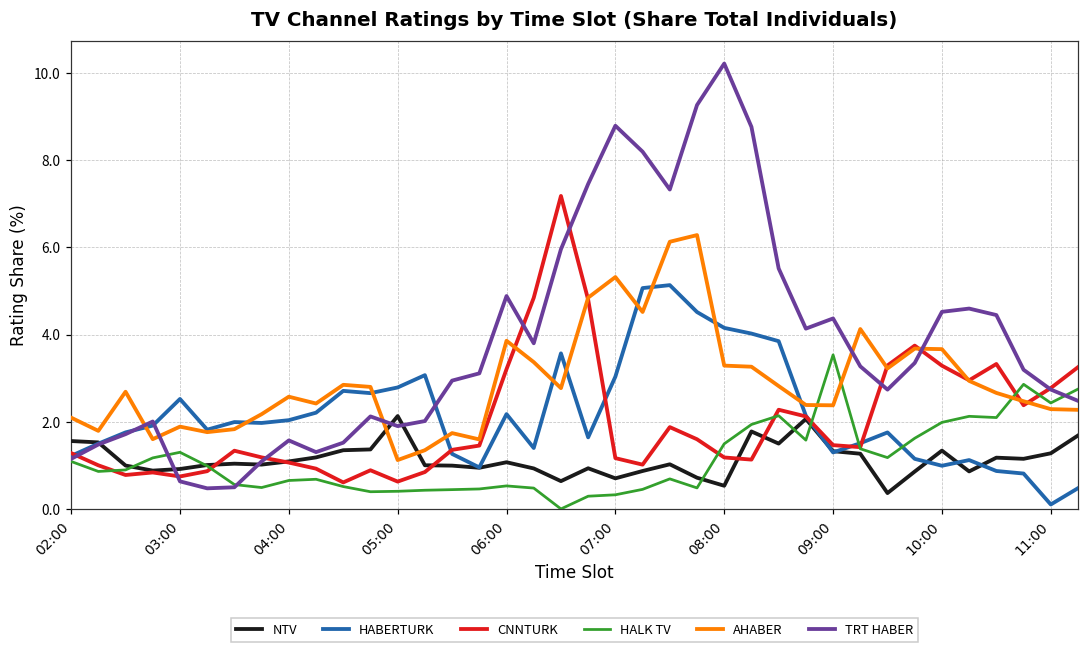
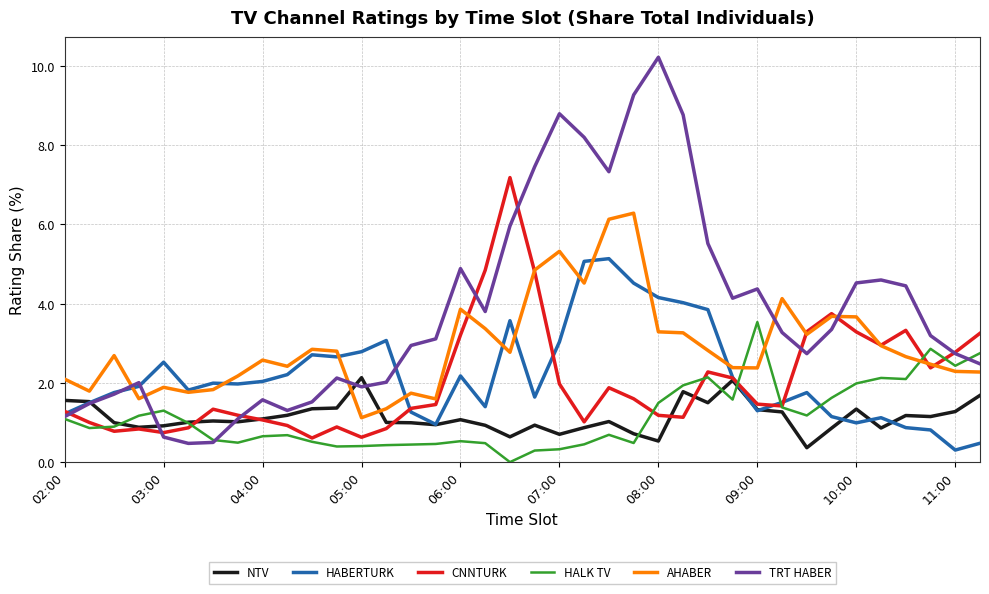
  {
    "NTV": {
      "02:00": 1.6,
      "03:00": 0.9,
      "05:00": 2.1,
      "06:00": 1.1,
      "07:00": 0.7,
      "08:00": 0.5,
      "10:00": 1.3,
      "11:00": 1.3
    },
    "HABERTURK": {
      "02:00": 1.2,
      "03:00": 2.5,
      "04:00": 2.0,
      "05:00": 2.8,
      "06:00": 2.2,
      "07:00": 3.0,
      "08:00": 4.2,
      "10:00": 1.0,
-     "11:00": 0.1
+     "11:00": 0.3
    },
    "CNNTURK": {
      "02:00": 1.3,
      "03:00": 0.7,
      "05:00": 0.6,
      "06:00": 3.2,
-     "07:00": 1.2,
+     "07:00": 2.0,
      "08:00": 1.2,
      "09:00": 1.5,
      "10:00": 3.3
    },
    "HALK TV": {
      "03:00": 1.3,
      "04:00": 0.7,
      "05:00": 0.4,
      "06:00": 0.5,
      "07:00": 0.3,
      "08:00": 1.5,
      "09:00": 3.5,
      "10:00": 2.0,
      "11:00": 2.4
    },
    "AHABER": {
      "02:00": 2.1,
      "03:00": 1.9,
      "04:00": 2.6,
      "05:00": 1.1,
      "06:00": 3.9,
      "07:00": 5.3,
      "08:00": 3.3,
      "09:00": 2.4,
      "10:00": 3.7,
      "11:00": 2.3
    },
    "TRT HABER": {
      "03:00": 0.6,
      "04:00": 1.6,
      "05:00": 1.9,
      "06:00": 4.9,
      "07:00": 8.8,
      "08:00": 10.2,
      "09:00": 4.4,
      "10:00": 4.5
    }
  }
